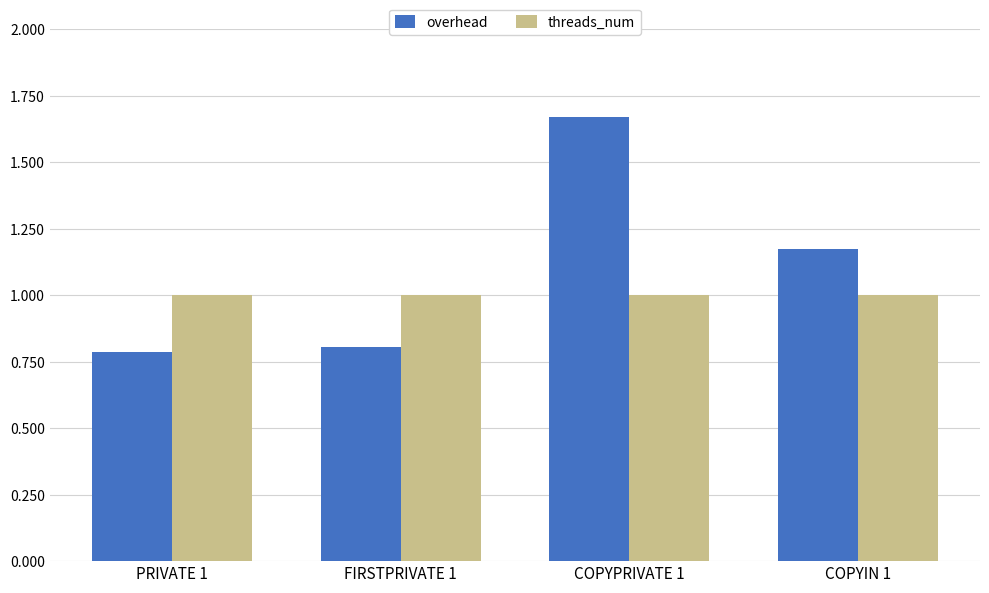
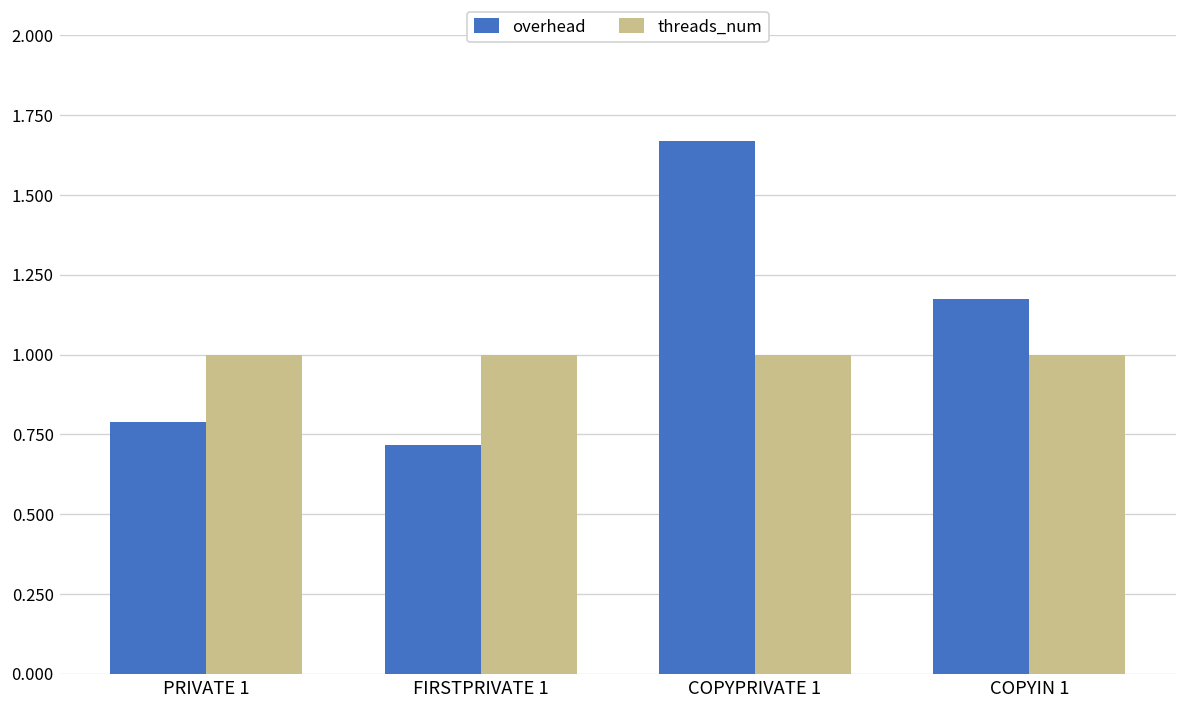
  {
    "overhead": {
      "PRIVATE 1": 0.79,
-     "FIRSTPRIVATE 1": 0.81,
+     "FIRSTPRIVATE 1": 0.72,
      "COPYPRIVATE 1": 1.67,
      "COPYIN 1": 1.17
    },
    "threads_num": {
      "PRIVATE 1": 1.00,
      "FIRSTPRIVATE 1": 1.00,
      "COPYPRIVATE 1": 1.00,
      "COPYIN 1": 1.00
    }
  }
